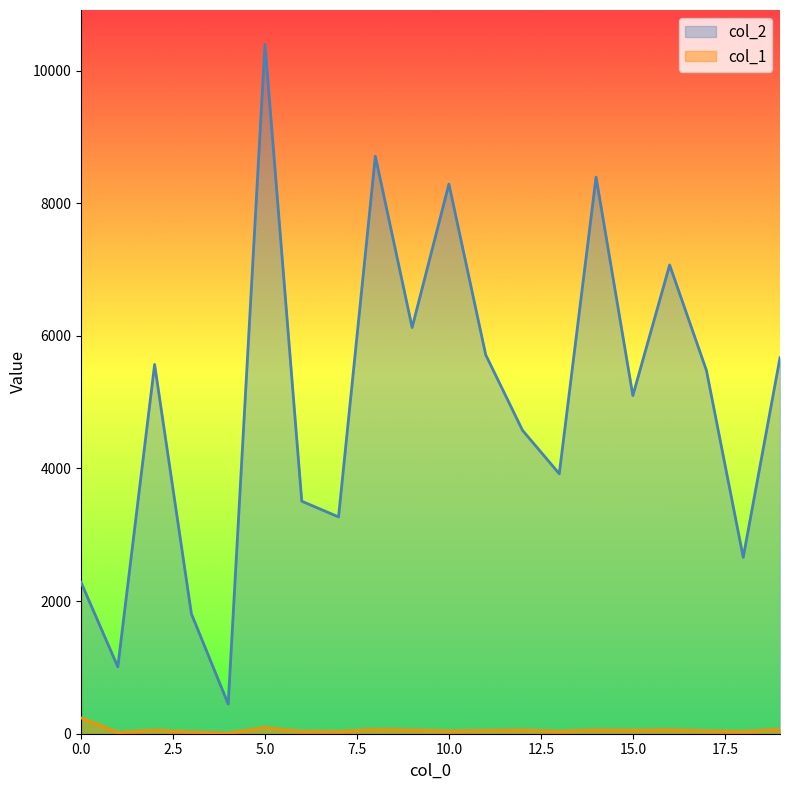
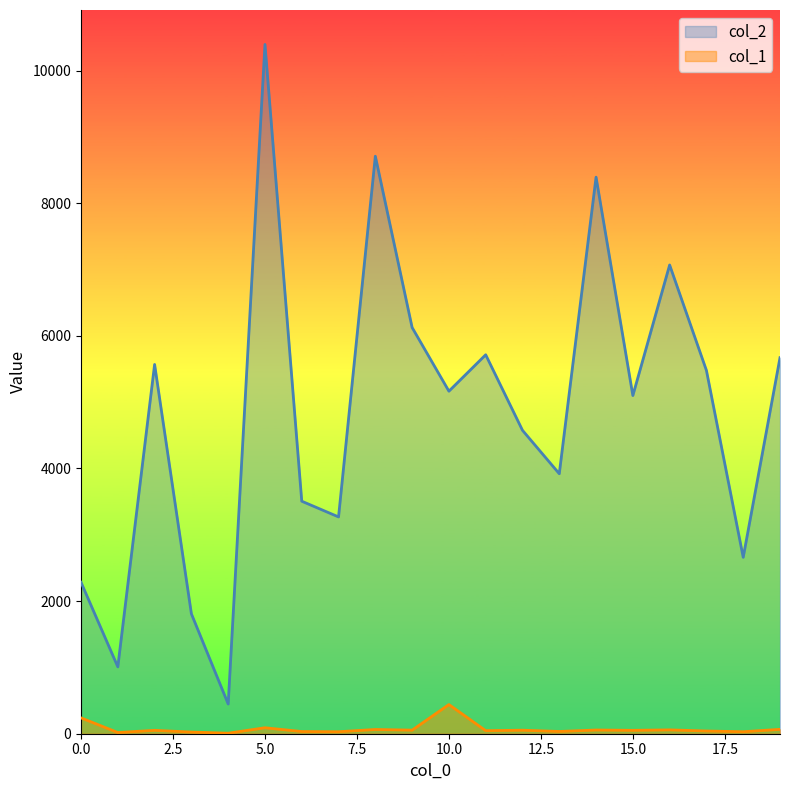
  {
    "col_2": {
      "0.0": 2300,
      "5.0": 10400,
-     "10.0": 8300,
+     "10.0": 5200,
      "15.0": 5100
    },
    "col_1": {
      "0.0": 200,
      "5.0": 100,
-     "10.0": 0,
+     "10.0": 400,
      "15.0": 100
    }
  }
